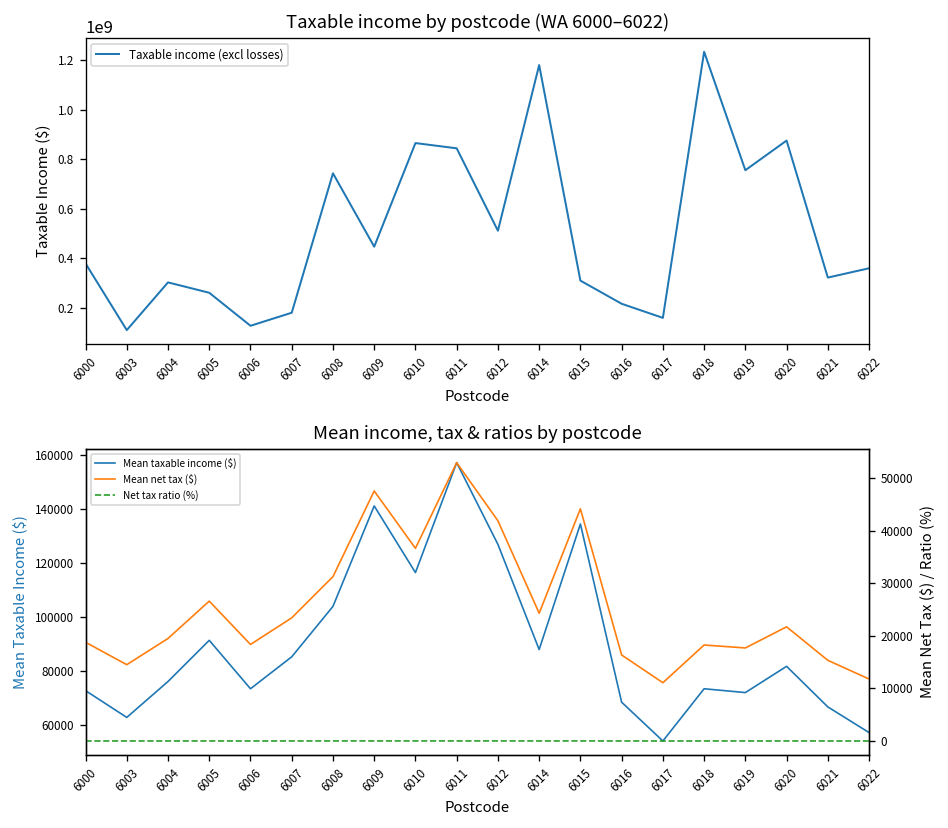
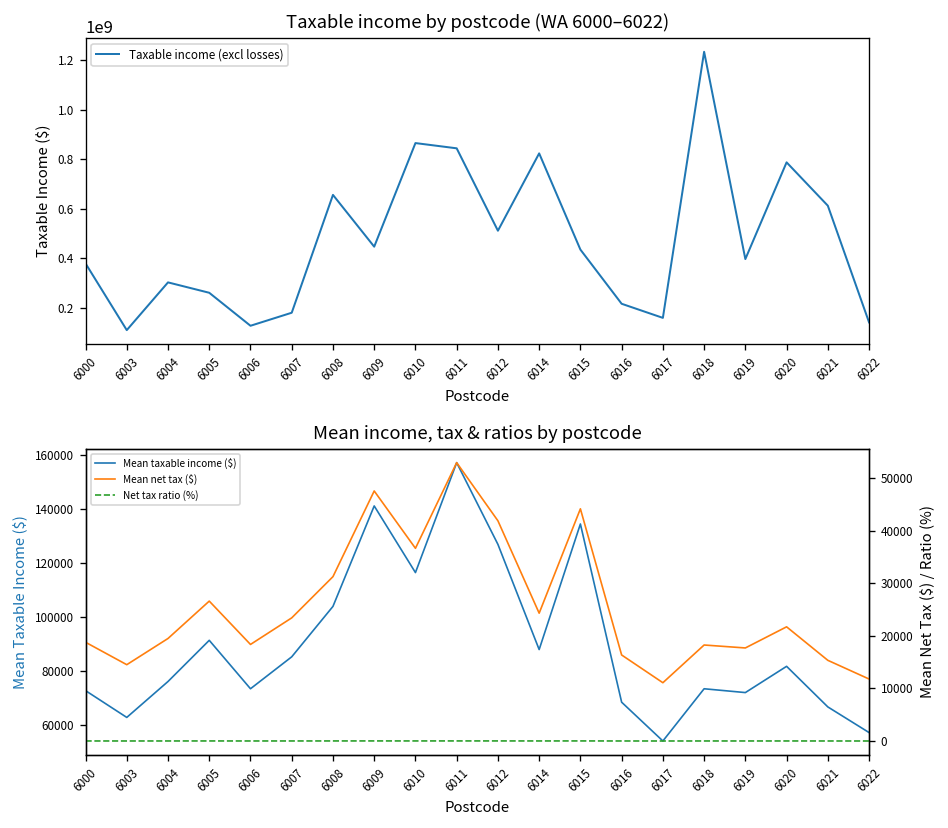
  {
    "Taxable income by postcode (WA 6000–6022)": {
      "6000": 380000000,
      "6003": 110000000,
      "6004": 300000000,
      "6005": 260000000,
      "6006": 130000000,
      "6007": 180000000,
-     "6008": 740000000,
+     "6008": 660000000,
      "6009": 450000000,
      "6010": 870000000,
      "6011": 840000000,
      "6012": 510000000,
-     "6014": 1180000000,
-     "6015": 310000000,
+     "6014": 820000000,
+     "6015": 430000000,
      "6016": 220000000,
      "6017": 160000000,
      "6018": 1230000000,
-     "6019": 760000000,
-     "6020": 880000000,
-     "6021": 320000000,
-     "6022": 360000000
+     "6019": 400000000,
+     "6020": 790000000,
+     "6021": 610000000,
+     "6022": 140000000
    }
  }
